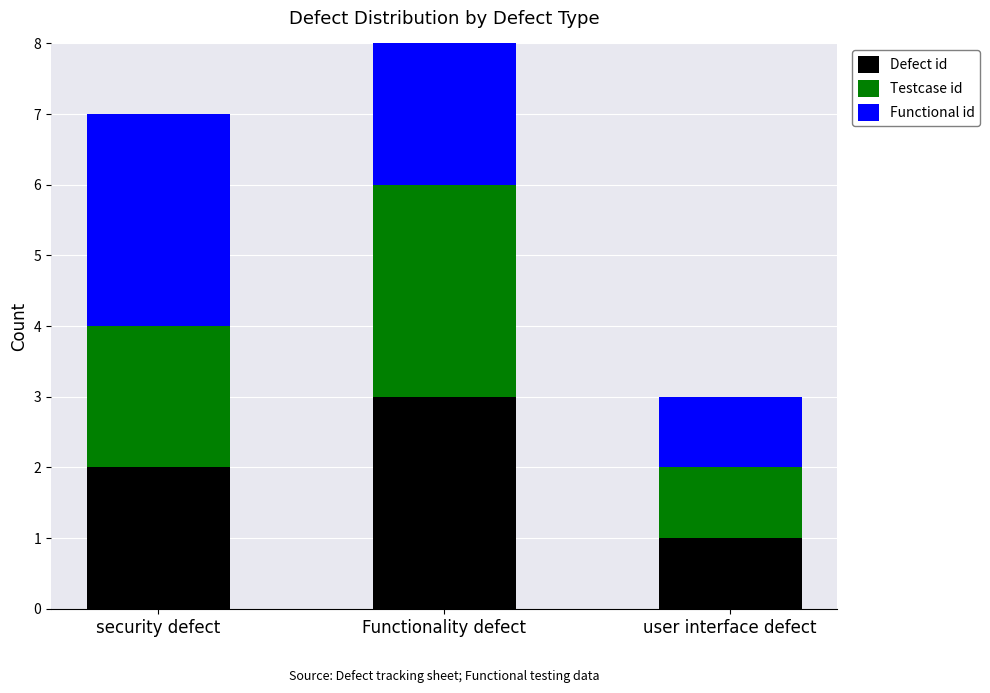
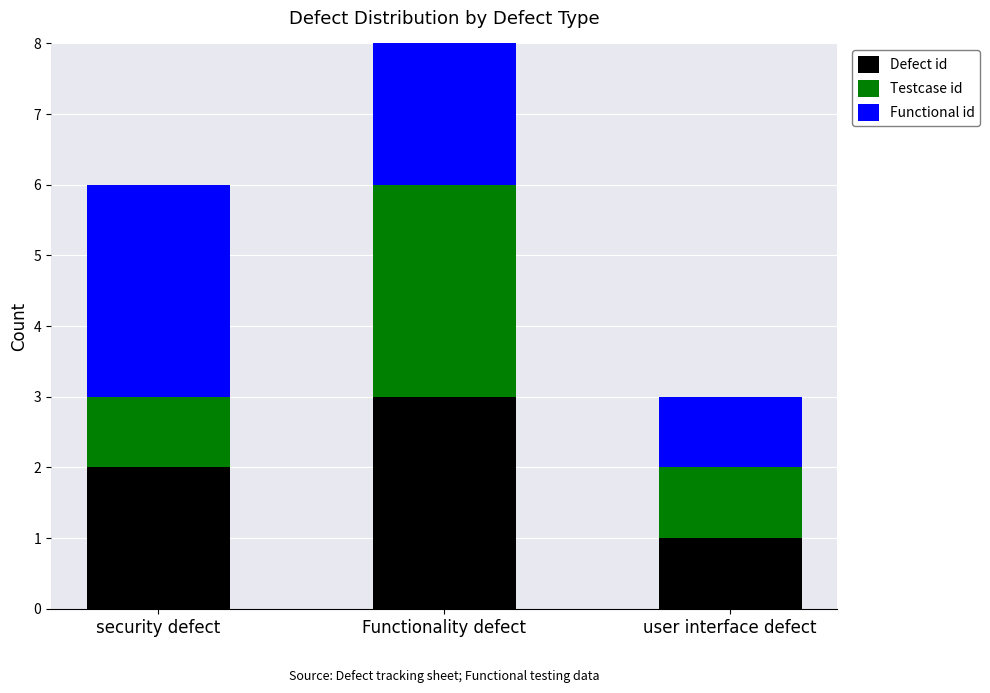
  {
    "Defect id": {
      "security defect": 2,
      "Functionality defect": 3,
      "user interface defect": 1
    },
    "Testcase id": {
-     "security defect": 2
+     "security defect": 1
    },
    "Functional id": {
      "security defect": 3,
      "user interface defect": 1
    }
  }
